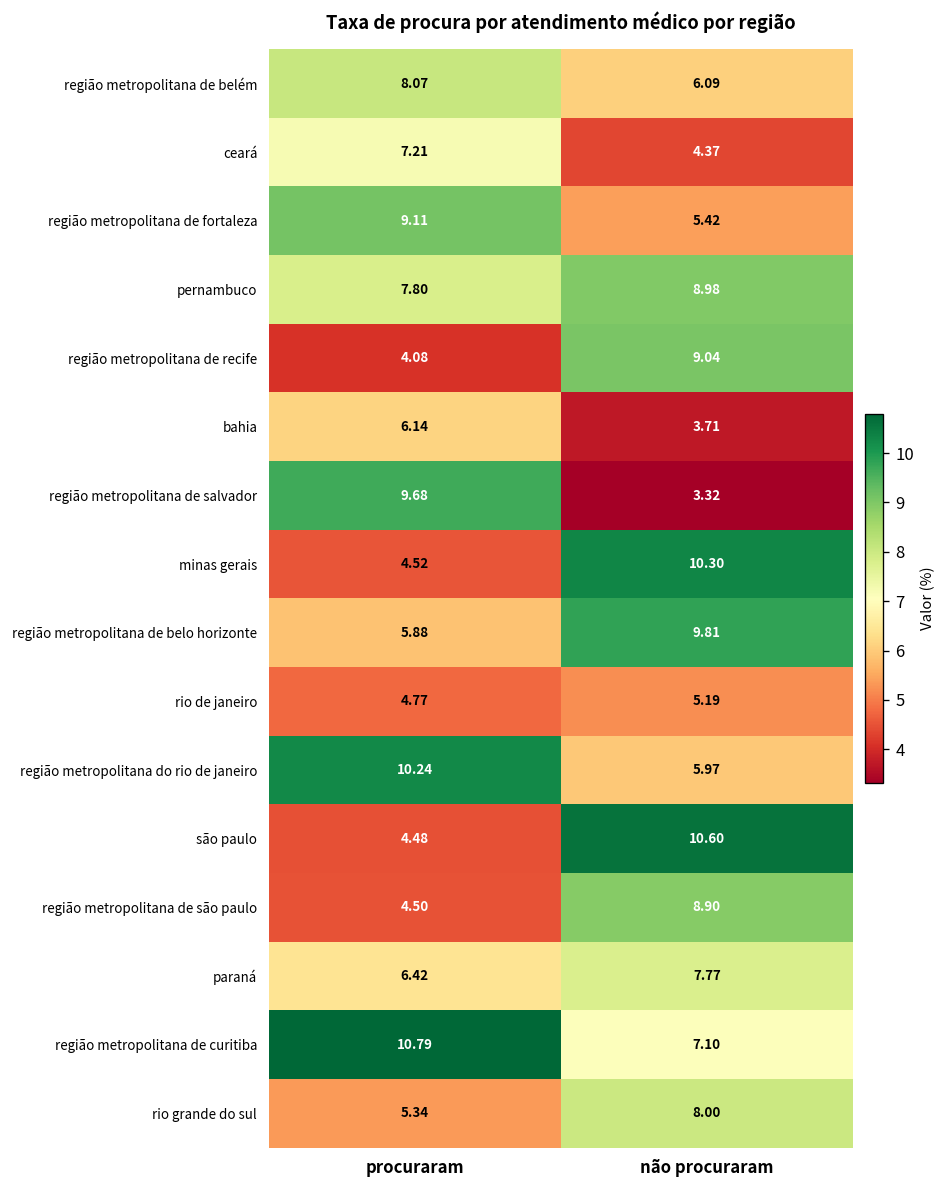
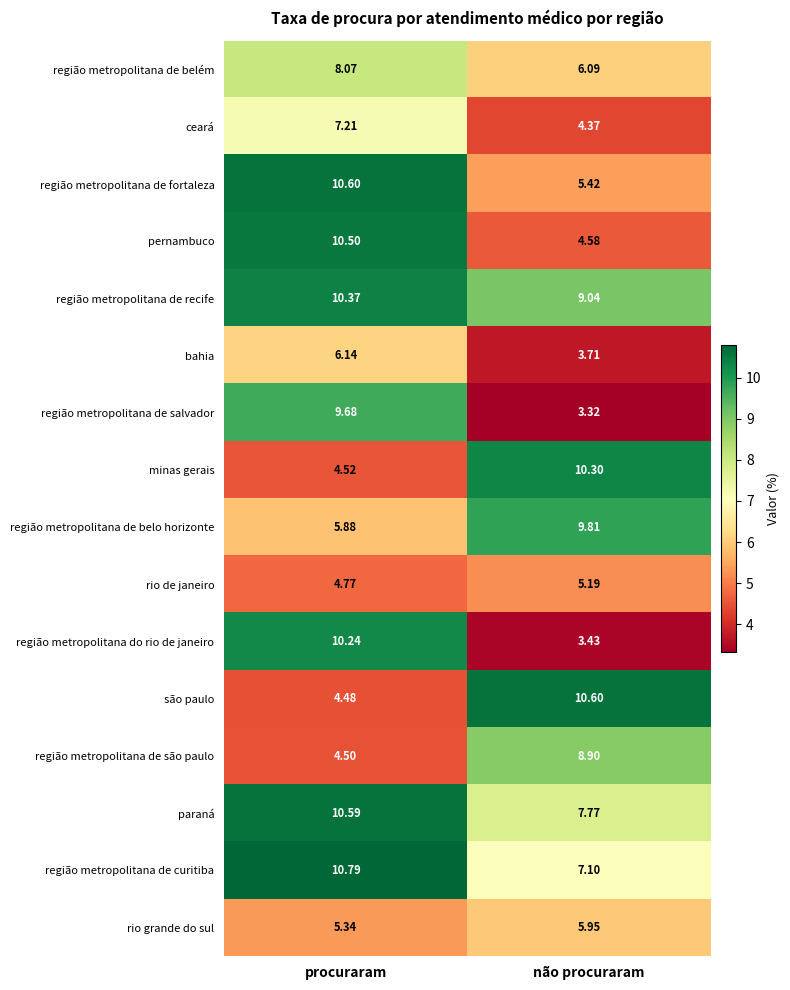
  {
    "região metropolitana de belém": {
      "procuraram": 8.07,
      "não procuraram": 6.09
    },
    "ceará": {
      "procuraram": 7.21,
      "não procuraram": 4.37
    },
    "região metropolitana de fortaleza": {
-     "procuraram": 9.11,
+     "procuraram": 10.60,
      "não procuraram": 5.42
    },
    "pernambuco": {
-     "procuraram": 7.80,
-     "não procuraram": 8.98
+     "procuraram": 10.50,
+     "não procuraram": 4.58
    },
    "região metropolitana de recife": {
-     "procuraram": 4.08,
+     "procuraram": 10.37,
      "não procuraram": 9.04
    },
    "bahia": {
      "procuraram": 6.14,
      "não procuraram": 3.71
    },
    "região metropolitana de salvador": {
      "procuraram": 9.68,
      "não procuraram": 3.32
    },
    "minas gerais": {
      "procuraram": 4.52,
      "não procuraram": 10.30
    },
    "região metropolitana de belo horizonte": {
      "procuraram": 5.88,
      "não procuraram": 9.81
    },
    "rio de janeiro": {
      "procuraram": 4.77,
      "não procuraram": 5.19
    },
    "região metropolitana do rio de janeiro": {
      "procuraram": 10.24,
-     "não procuraram": 5.97
+     "não procuraram": 3.43
    },
    "são paulo": {
      "procuraram": 4.48,
      "não procuraram": 10.60
    },
    "região metropolitana de são paulo": {
      "procuraram": 4.50,
      "não procuraram": 8.90
    },
    "paraná": {
-     "procuraram": 6.42,
+     "procuraram": 10.59,
      "não procuraram": 7.77
    },
    "região metropolitana de curitiba": {
      "procuraram": 10.79,
      "não procuraram": 7.10
    },
    "rio grande do sul": {
      "procuraram": 5.34,
-     "não procuraram": 8.00
+     "não procuraram": 5.95
    }
  }
